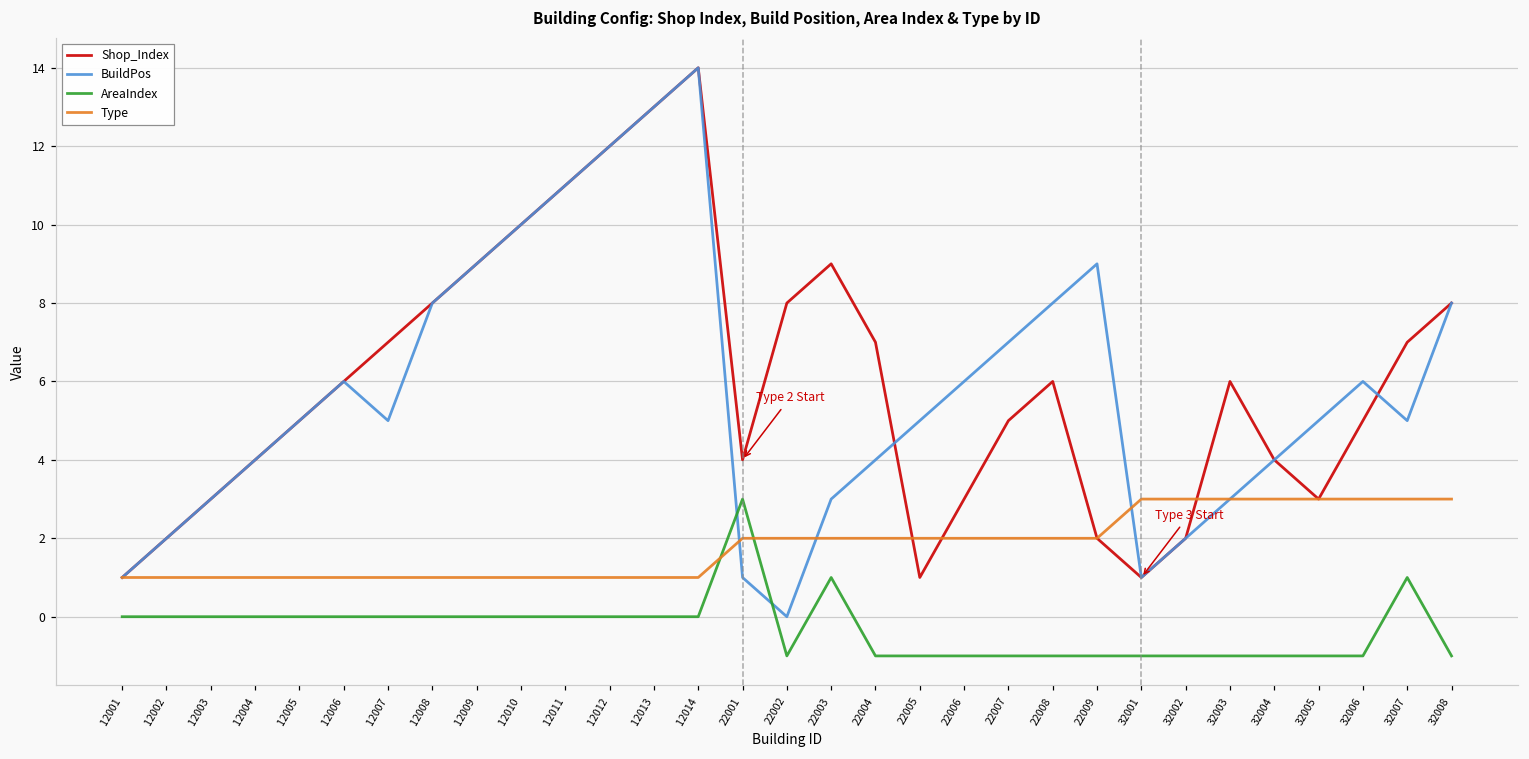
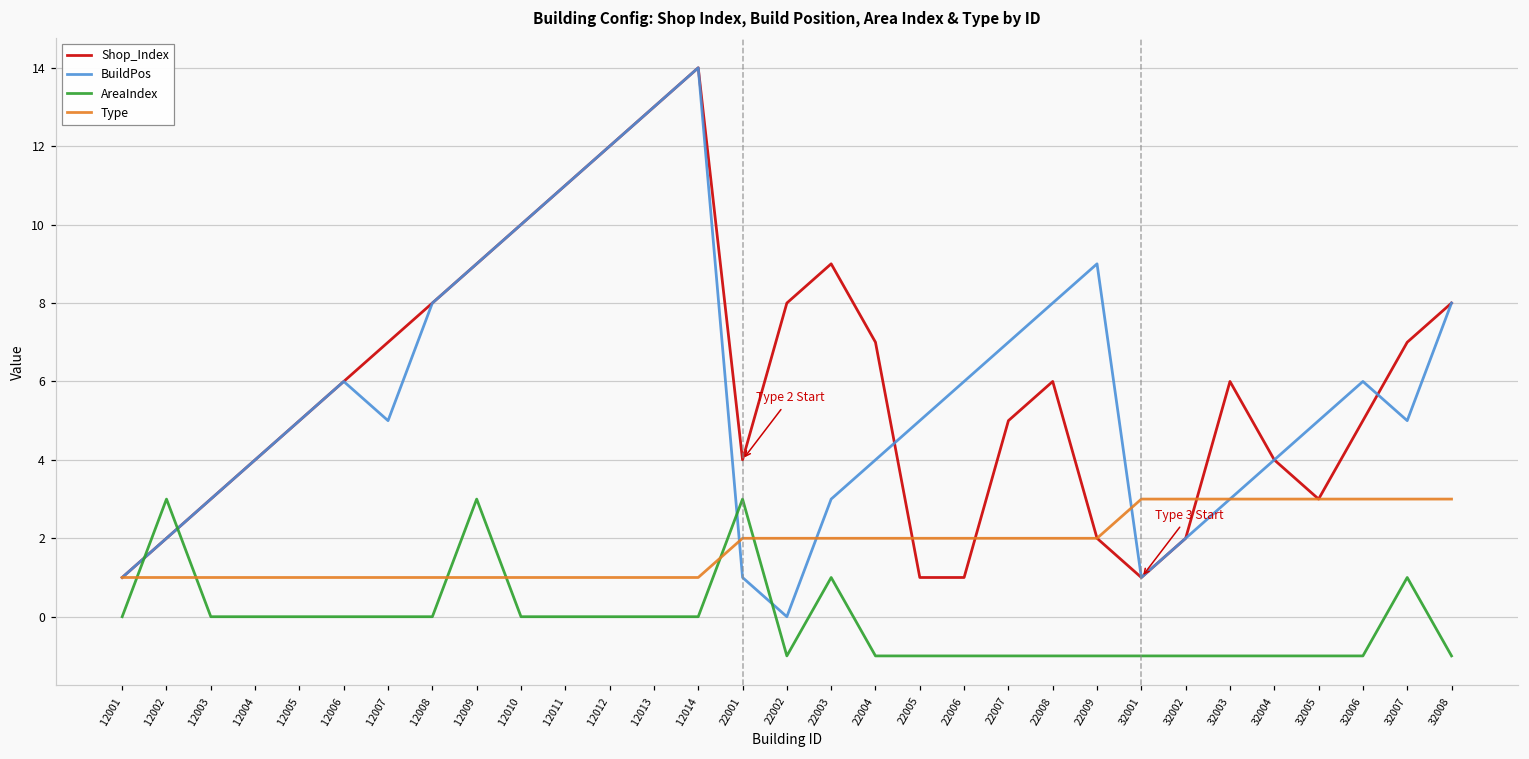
  {
    "Shop_Index": {
      "12007": 7,
      "22002": 8,
      "22003": 9,
      "22004": 7,
      "22005": 1,
-     "22006": 3,
+     "22006": 1,
      "22007": 5,
      "22008": 6,
      "32003": 6,
      "32006": 5,
      "32007": 7
    },
    "BuildPos": {
      "12007": 5,
      "22001": 1,
      "22002": 0,
      "22003": 3,
      "22004": 4,
      "22005": 5,
      "22006": 6,
      "22007": 7,
      "22008": 8,
      "22009": 9,
      "32005": 5,
      "32006": 6,
      "32007": 5
    },
    "AreaIndex": {
      "12001": 0,
-     "12002": 0,
+     "12002": 3,
      "12003": 0,
      "12004": 0,
      "12005": 0,
      "12006": 0,
      "12007": 0,
      "12008": 0,
-     "12009": 0,
+     "12009": 3,
      "12010": 0,
      "12011": 0,
      "12012": 0,
      "12013": 0,
      "12014": 0,
      "22001": 3,
      "22002": -1,
      "22003": 1,
      "22004": -1,
      "22005": -1,
      "22006": -1,
      "22007": -1,
      "22008": -1,
      "22009": -1,
      "32001": -1,
      "32002": -1,
      "32003": -1,
      "32004": -1,
      "32005": -1,
      "32006": -1,
      "32007": 1,
      "32008": -1
    },
    "Type": {
      "12002": 1,
      "12003": 1,
      "12004": 1,
      "12005": 1,
      "12006": 1,
      "12007": 1,
      "12008": 1,
      "12009": 1,
      "12010": 1,
      "12011": 1,
      "12012": 1,
      "12013": 1,
      "12014": 1,
      "22001": 2,
      "22002": 2,
      "22003": 2,
      "22004": 2,
      "22005": 2,
      "22006": 2,
      "22007": 2,
      "22008": 2,
      "32001": 3,
      "32004": 3,
      "32006": 3,
      "32007": 3,
      "32008": 3
    }
  }
